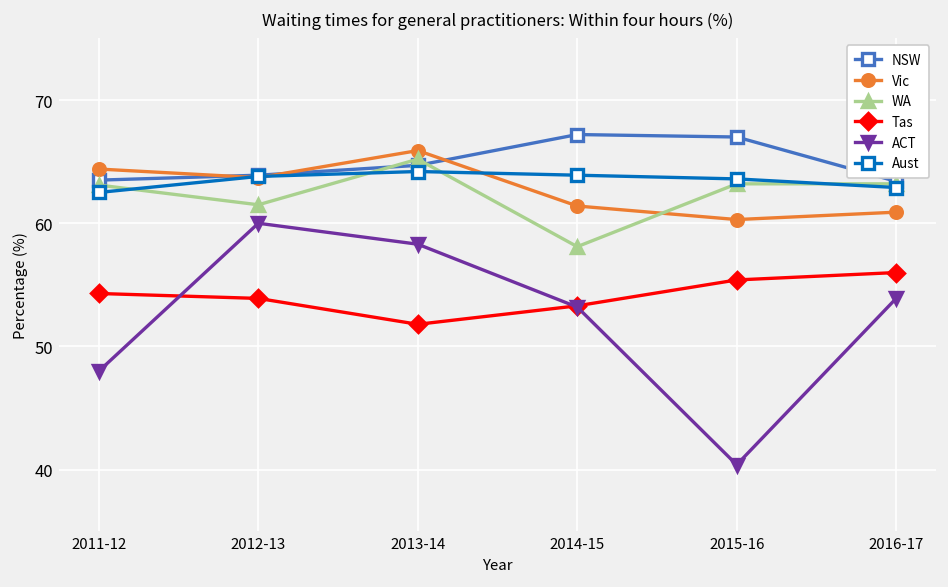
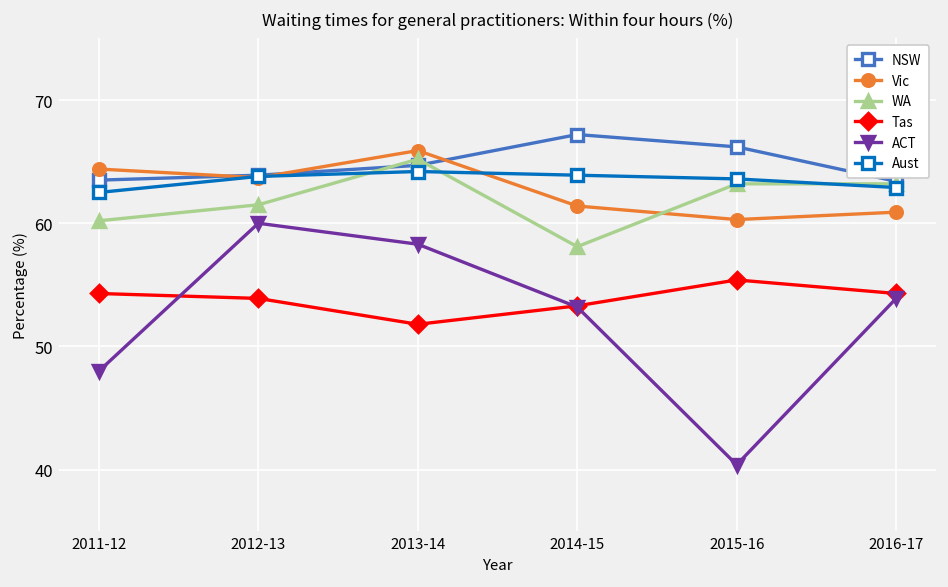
  {
    "NSW": {
      "2011-12": 63.5,
      "2013-14": 64.7,
      "2014-15": 67.2,
-     "2015-16": 67.0
+     "2015-16": 66.2
    },
    "Vic": {
      "2011-12": 64.4,
      "2013-14": 65.9,
      "2014-15": 61.4,
      "2015-16": 60.3,
      "2016-17": 60.9
    },
    "WA": {
-     "2011-12": 63.1,
+     "2011-12": 60.2,
      "2012-13": 61.5,
      "2013-14": 65.2,
      "2014-15": 58.1,
      "2015-16": 63.2
    },
    "Tas": {
      "2011-12": 54.3,
      "2012-13": 53.9,
      "2013-14": 51.8,
      "2015-16": 55.4,
-     "2016-17": 56.0
+     "2016-17": 54.3
    },
    "ACT": {
      "2011-12": 48.0,
      "2012-13": 60.0,
      "2013-14": 58.3,
      "2015-16": 40.4,
      "2016-17": 53.9
    },
    "Aust": {
      "2011-12": 62.5,
      "2013-14": 64.2,
      "2014-15": 63.9,
      "2015-16": 63.6,
      "2016-17": 62.9
    }
  }
